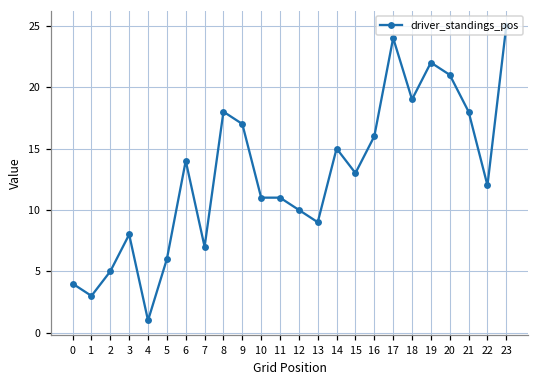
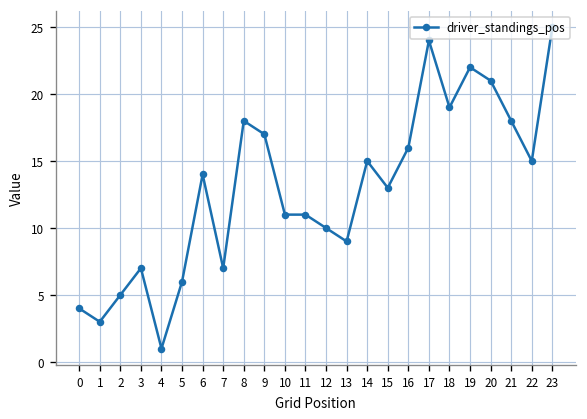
  {
    "0": 4,
    "1": 3,
    "2": 5,
-   "3": 8,
+   "3": 7,
    "4": 1,
    "5": 6,
    "6": 14,
    "7": 7,
    "8": 18,
    "9": 17,
    "10": 11,
    "11": 11,
    "12": 10,
    "13": 9,
    "14": 15,
    "15": 13,
    "16": 16,
    "17": 24,
    "18": 19,
    "19": 22,
    "20": 21,
    "21": 18,
-   "22": 12
+   "22": 15
  }
